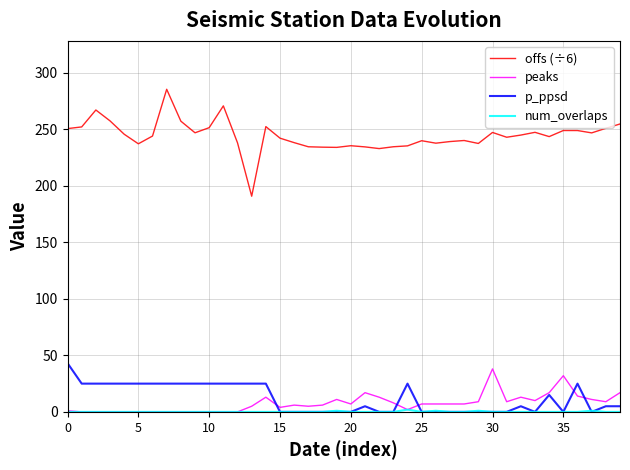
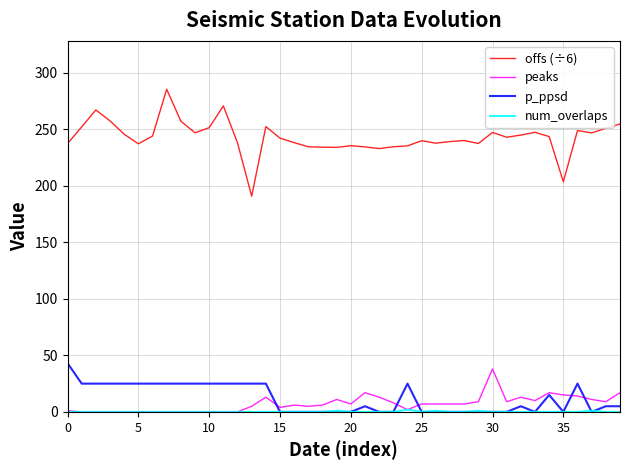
  {
    "offs (÷6)": {
-     "0": 251,
+     "0": 237,
      "5": 237,
      "10": 251,
      "15": 242,
      "20": 235,
      "25": 240,
      "30": 247,
-     "35": 249
+     "35": 204
    },
    "peaks": {
      "15": 4,
      "20": 7,
      "25": 7,
      "30": 38,
-     "35": 32
+     "35": 15
    },
    "p_ppsd": {
      "0": 43,
      "5": 25,
      "10": 25
    }
  }
